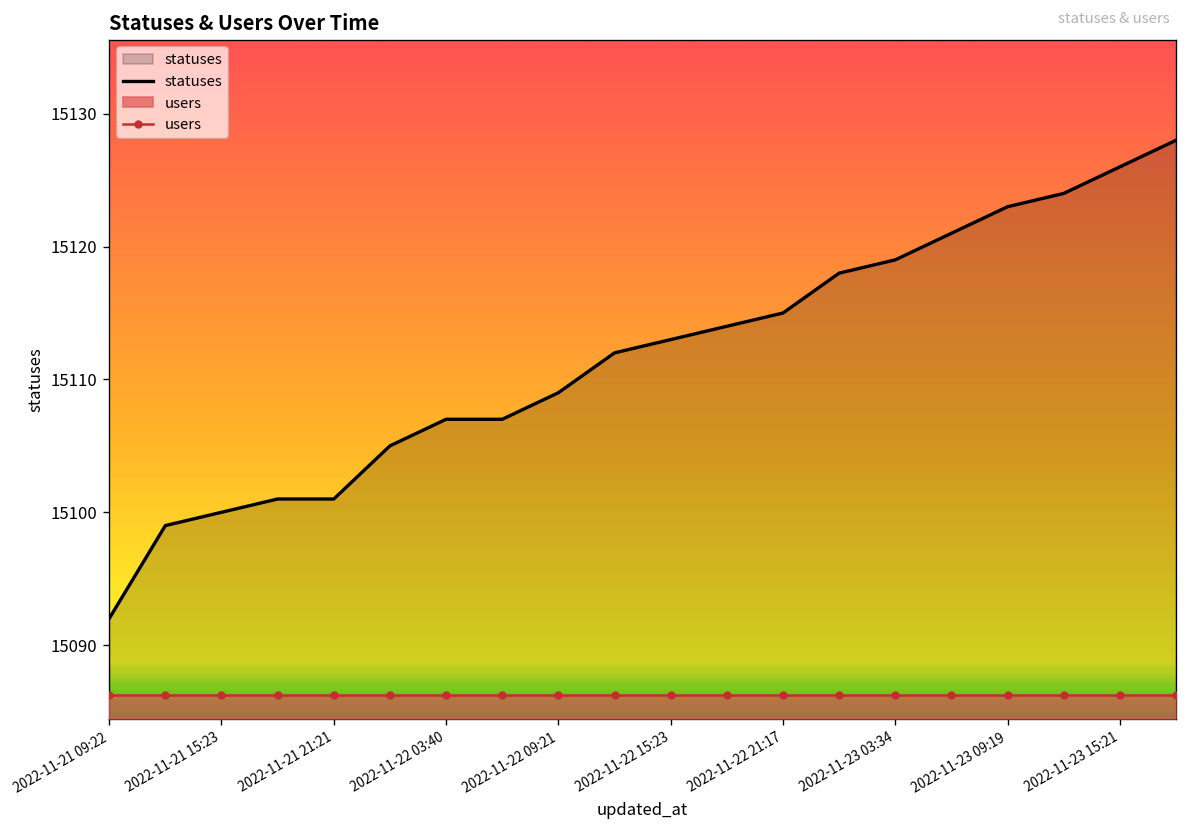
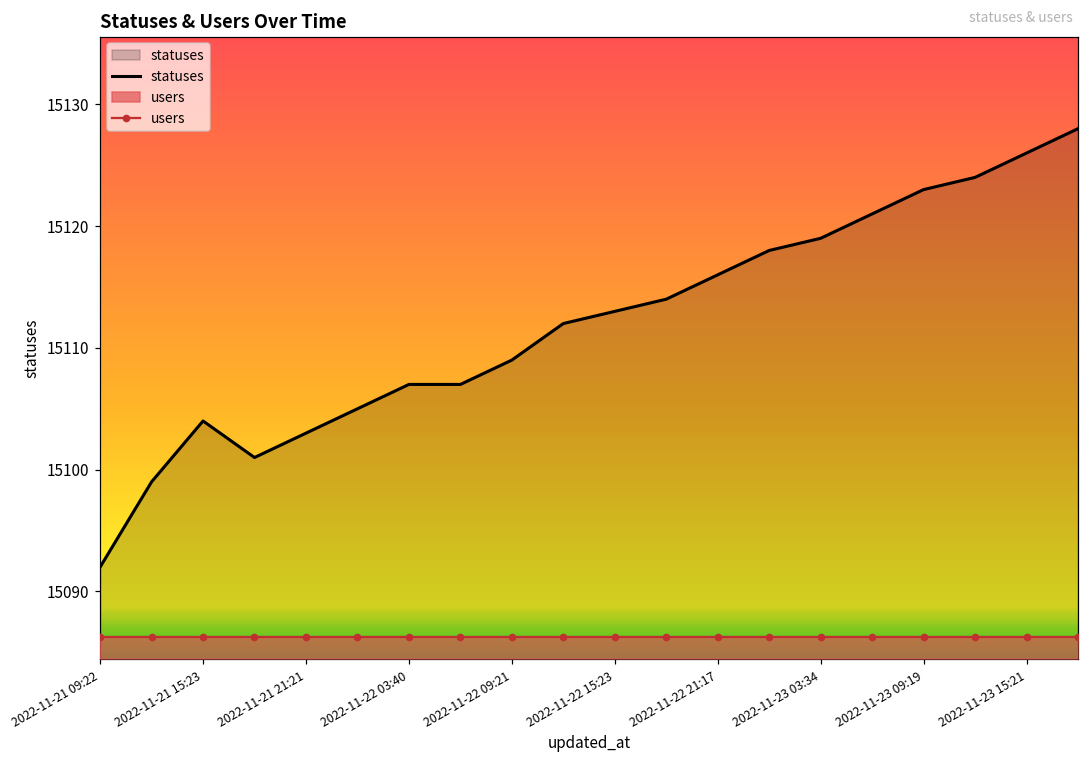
  {
    "statuses": {
      "2022-11-21 09:22": 15092,
-     "2022-11-21 15:23": 15100,
-     "2022-11-21 21:21": 15101,
+     "2022-11-21 15:23": 15104,
+     "2022-11-21 21:21": 15103,
      "2022-11-22 03:40": 15107,
      "2022-11-22 09:21": 15109,
      "2022-11-22 15:23": 15113,
-     "2022-11-22 21:17": 15115,
+     "2022-11-22 21:17": 15116,
      "2022-11-23 03:34": 15119,
      "2022-11-23 09:19": 15123,
      "2022-11-23 15:21": 15126
    }
  }
